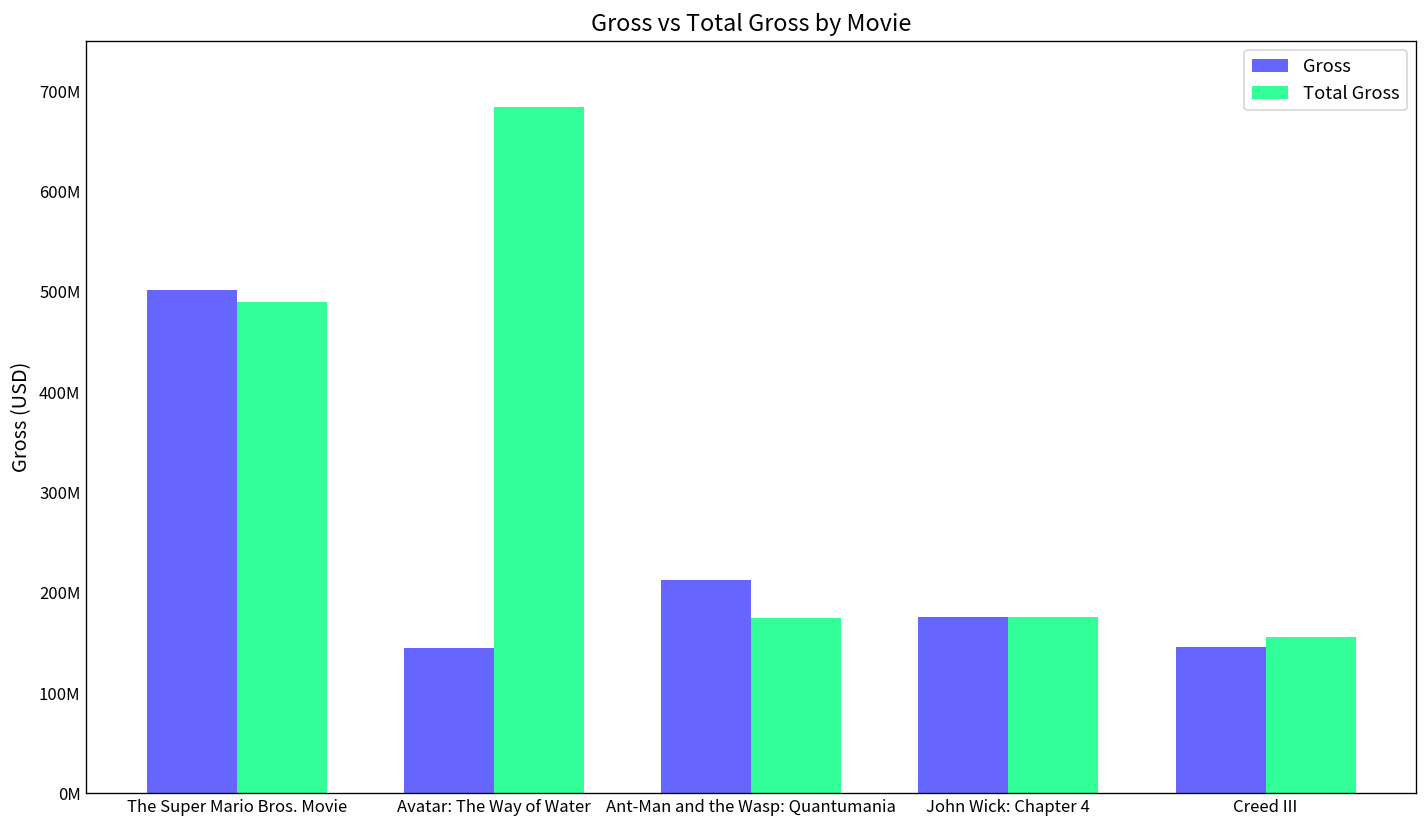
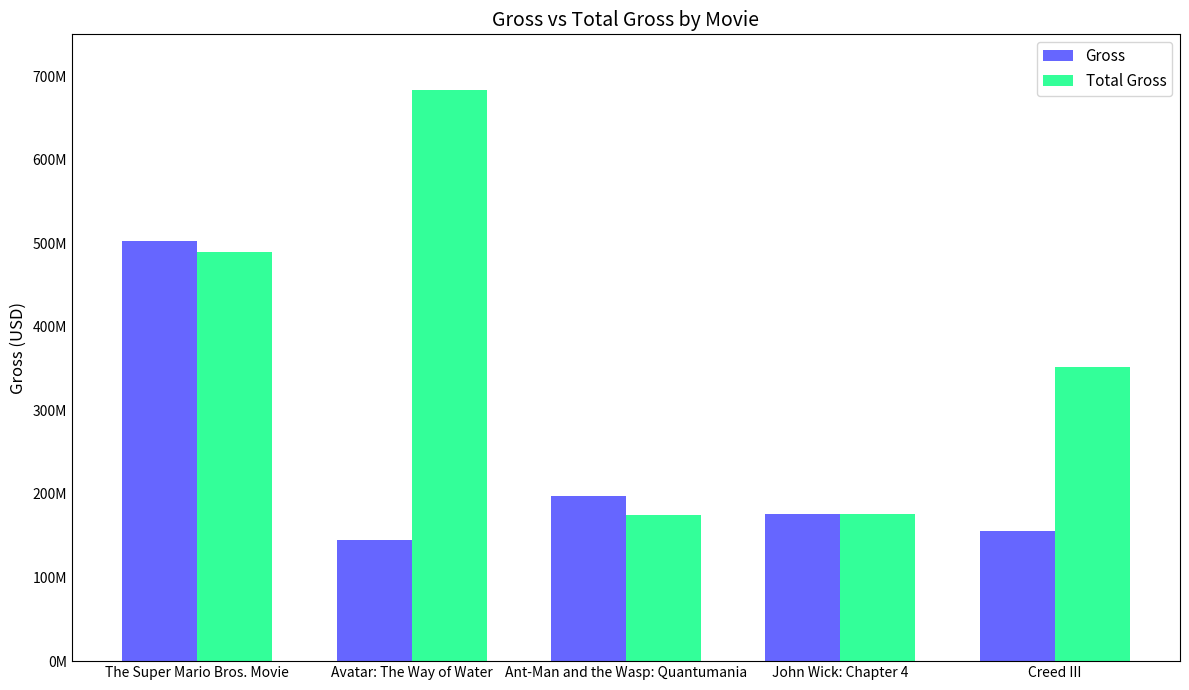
  {
    "Gross": {
      "The Super Mario Bros. Movie": 500000000,
      "Avatar: The Way of Water": 150000000,
-     "Ant-Man and the Wasp: Quantumania": 210000000,
+     "Ant-Man and the Wasp: Quantumania": 200000000,
      "John Wick: Chapter 4": 180000000,
-     "Creed III": 150000000
+     "Creed III": 160000000
    },
    "Total Gross": {
      "The Super Mario Bros. Movie": 490000000,
      "Avatar: The Way of Water": 680000000,
      "Ant-Man and the Wasp: Quantumania": 170000000,
      "John Wick: Chapter 4": 180000000,
-     "Creed III": 160000000
+     "Creed III": 350000000
    }
  }
